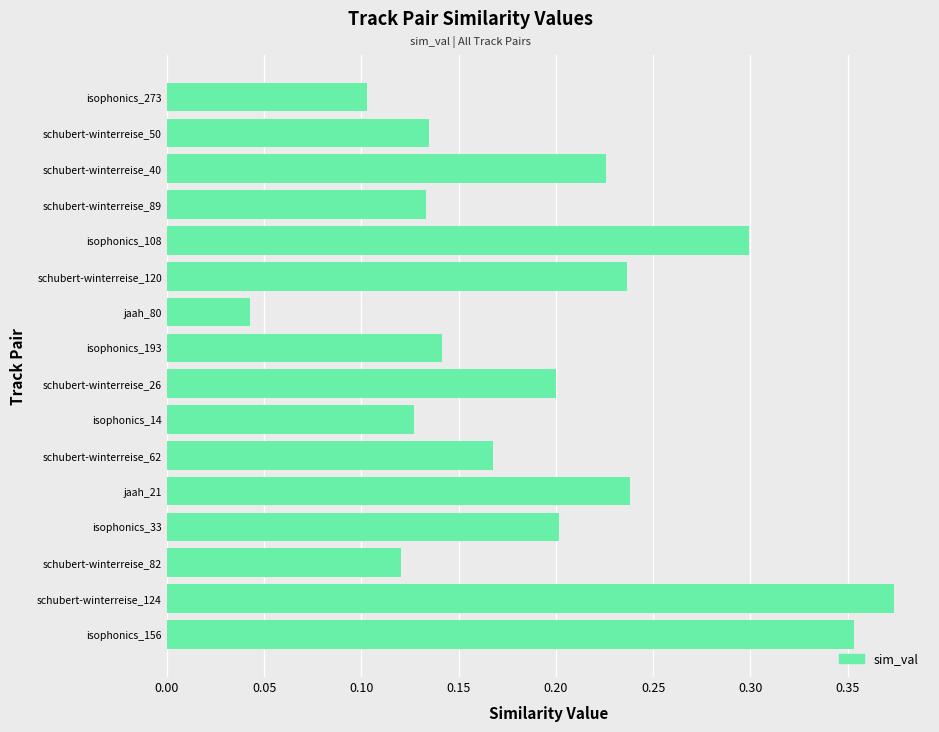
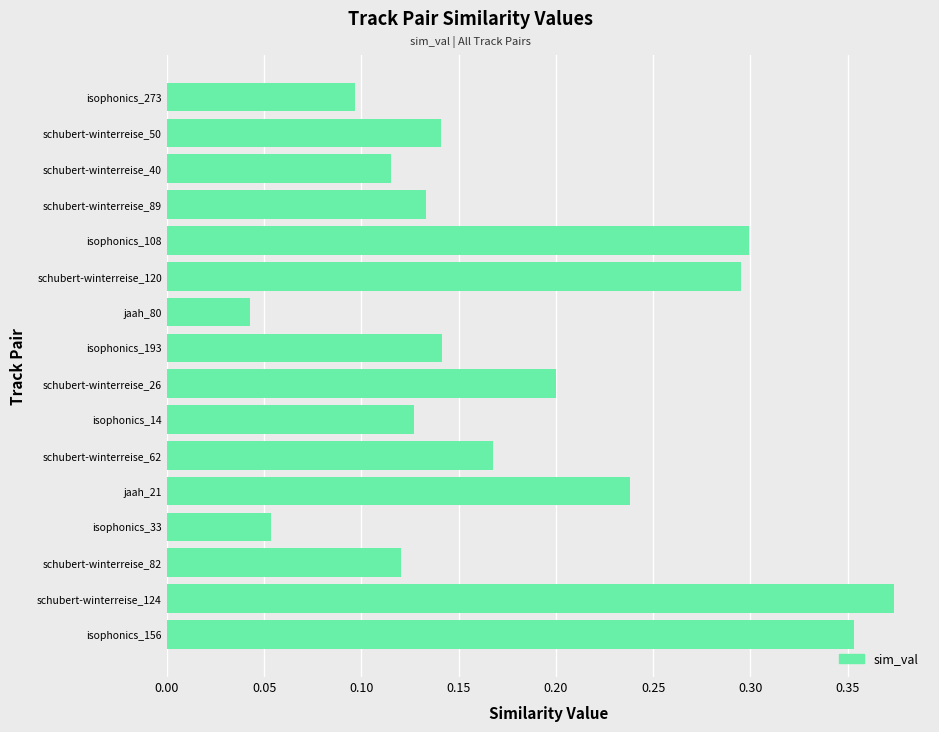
  {
-   "isophonics_273": 0.103,
-   "schubert-winterreise_50": 0.135,
-   "schubert-winterreise_40": 0.226,
+   "isophonics_273": 0.097,
+   "schubert-winterreise_50": 0.141,
+   "schubert-winterreise_40": 0.115,
    "schubert-winterreise_89": 0.133,
    "isophonics_108": 0.299,
-   "schubert-winterreise_120": 0.236,
+   "schubert-winterreise_120": 0.295,
    "jaah_80": 0.043,
    "isophonics_193": 0.141,
    "schubert-winterreise_26": 0.200,
    "isophonics_14": 0.127,
    "schubert-winterreise_62": 0.167,
    "jaah_21": 0.238,
-   "isophonics_33": 0.201,
+   "isophonics_33": 0.053,
    "schubert-winterreise_82": 0.120,
    "schubert-winterreise_124": 0.374,
    "isophonics_156": 0.353
  }
